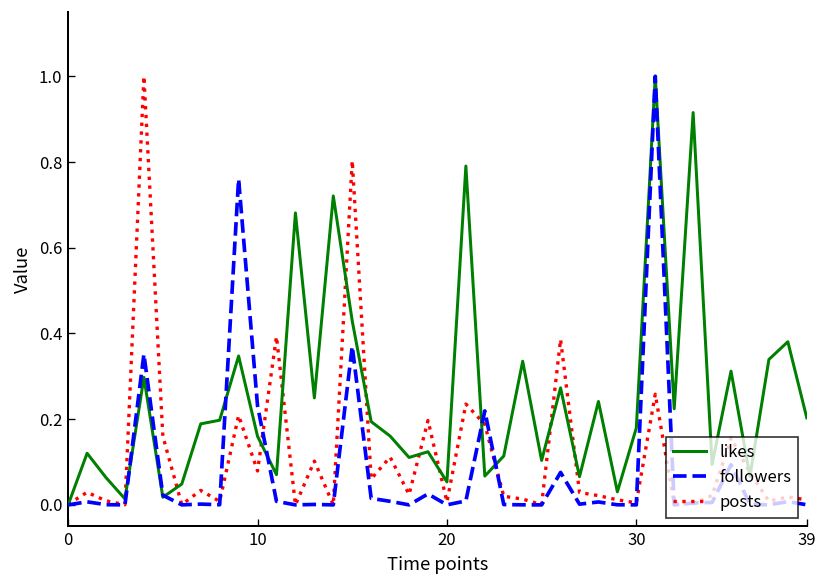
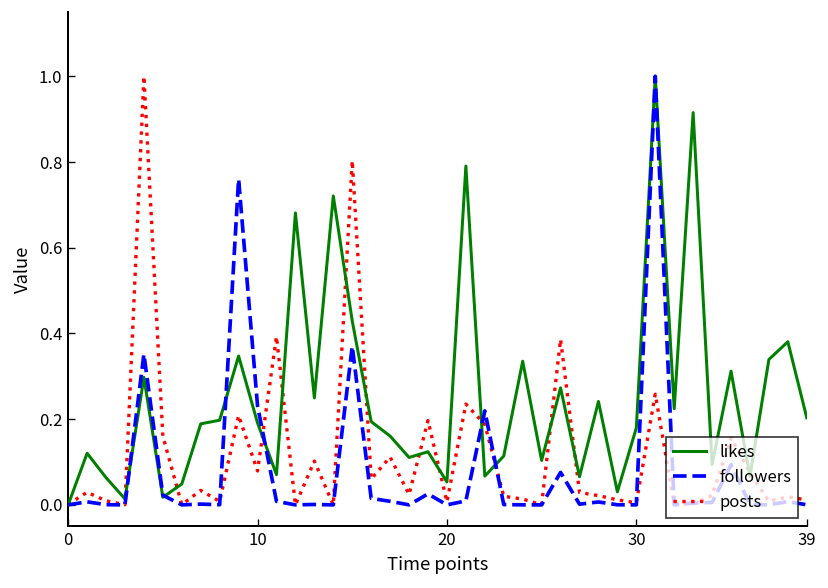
  {
    "likes": {
-     "10": 0.16,
+     "10": 0.19,
      "20": 0.05,
      "30": 0.18,
      "39": 0.20
    },
    "followers": {
      "10": 0.23,
      "39": 0.00
    },
    "posts": {
      "10": 0.08,
      "39": 0.01
    }
  }
